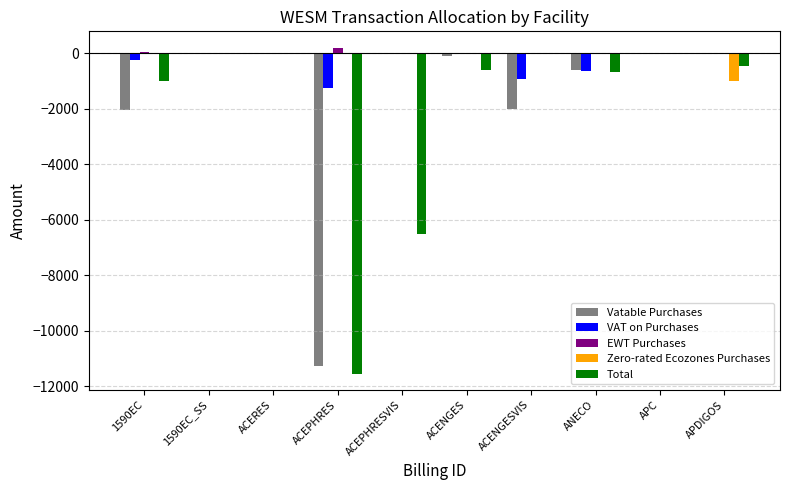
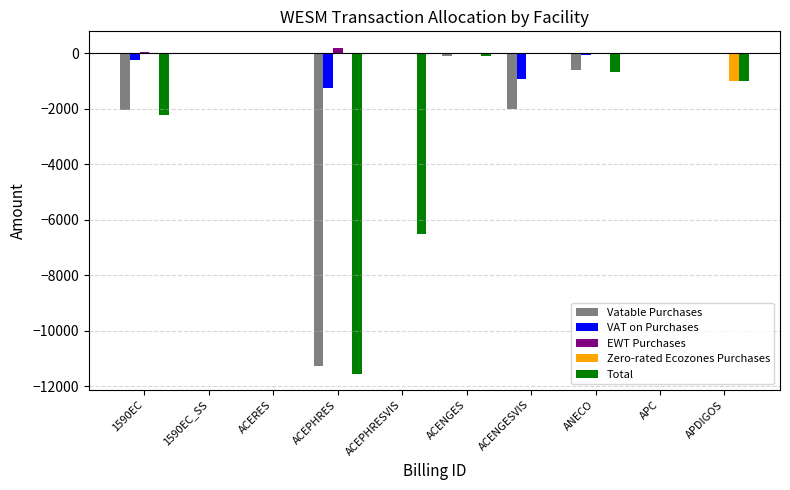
  {
    "Vatable Purchases": {
      "1590EC": -2000,
      "ACEPHRES": -11300,
      "ACENGESVIS": -2000,
      "ANECO": -600,
      "APC": 0,
      "APDIGOS": 0
    },
    "VAT on Purchases": {
      "1590EC": -200,
      "ACERES": 0,
      "ACEPHRES": -1300,
      "ACENGESVIS": -900,
-     "ANECO": -600,
+     "ANECO": -100,
      "APC": 0,
      "APDIGOS": 0
    },
    "EWT Purchases": {
      "1590EC_SS": 0,
      "ACERES": 0,
      "ACEPHRES": 200,
      "ANECO": 0,
      "APC": 0
    },
    "Zero-rated Ecozones Purchases": {
      "1590EC": 0,
      "1590EC_SS": 0,
      "ACERES": 0,
      "ACEPHRES": 0,
      "ACEPHRESVIS": 0,
      "ACENGES": 0,
      "ACENGESVIS": 0,
      "ANECO": 0,
      "APC": 0,
      "APDIGOS": -1000
    },
    "Total": {
-     "1590EC": -1000,
+     "1590EC": -2200,
      "ACEPHRES": -11500,
      "ACEPHRESVIS": -6500,
-     "ACENGES": -600,
+     "ACENGES": -100,
      "ANECO": -700,
      "APC": 0,
-     "APDIGOS": -400
+     "APDIGOS": -1000
    }
  }
